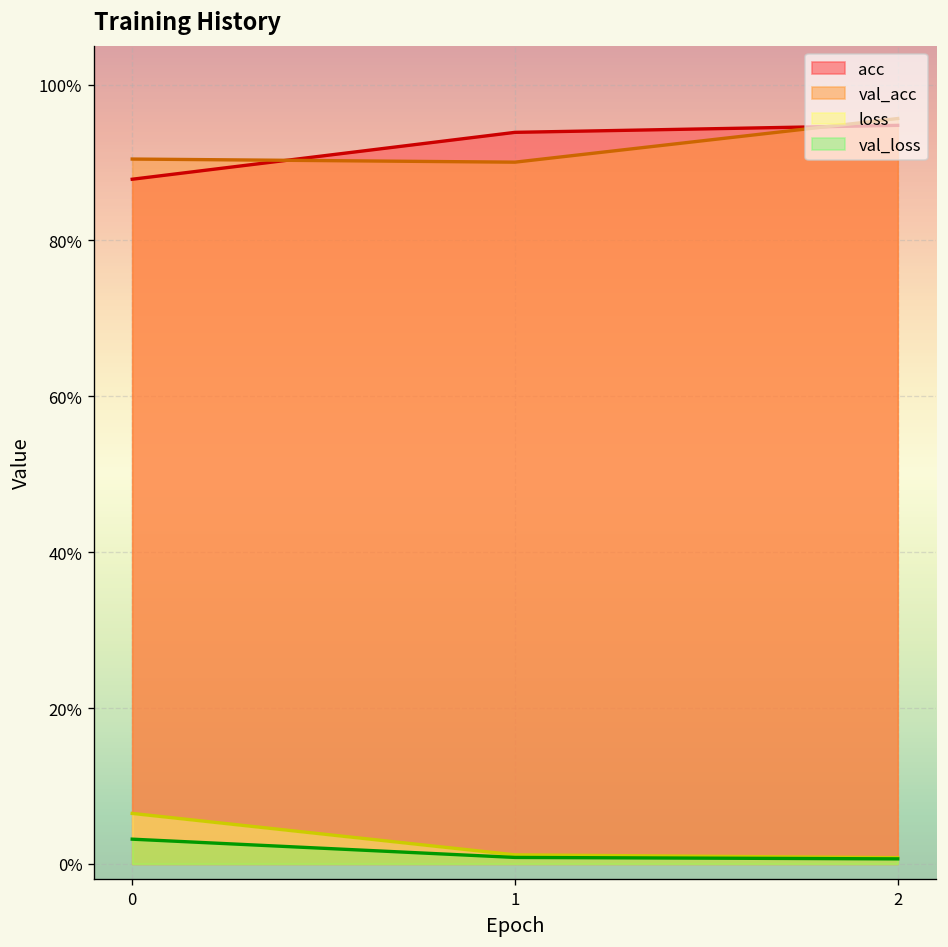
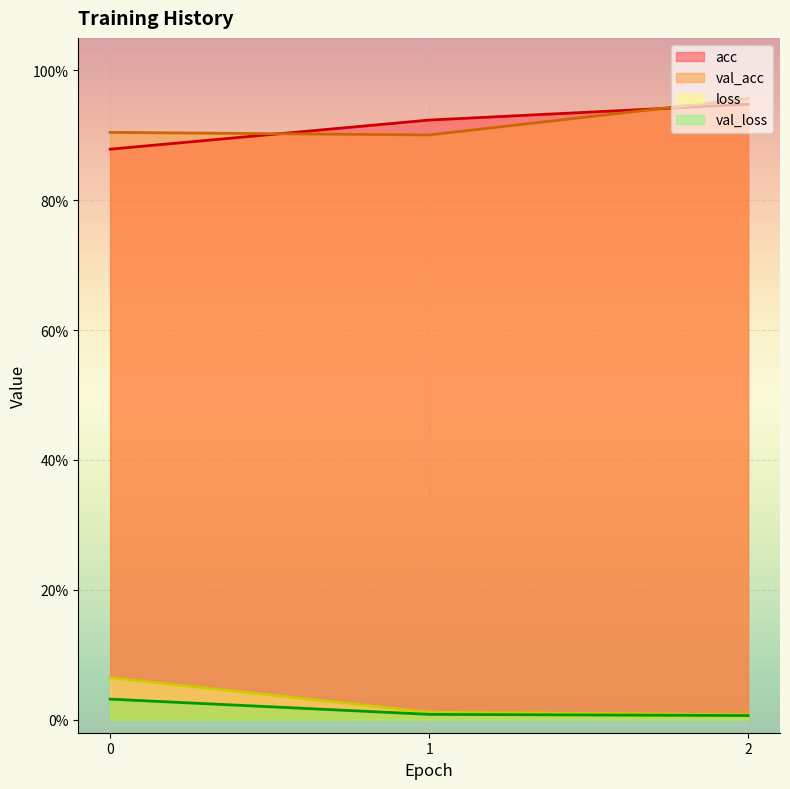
  {
    "acc": {
      "0": "88%",
-     "1": "94%"
+     "1": "92%"
    },
    "val_acc": {
      "0": "90%",
      "1": "90%"
    },
    "loss": {
      "0": "6%"
    },
    "val_loss": {
      "0": "3%"
    }
  }
